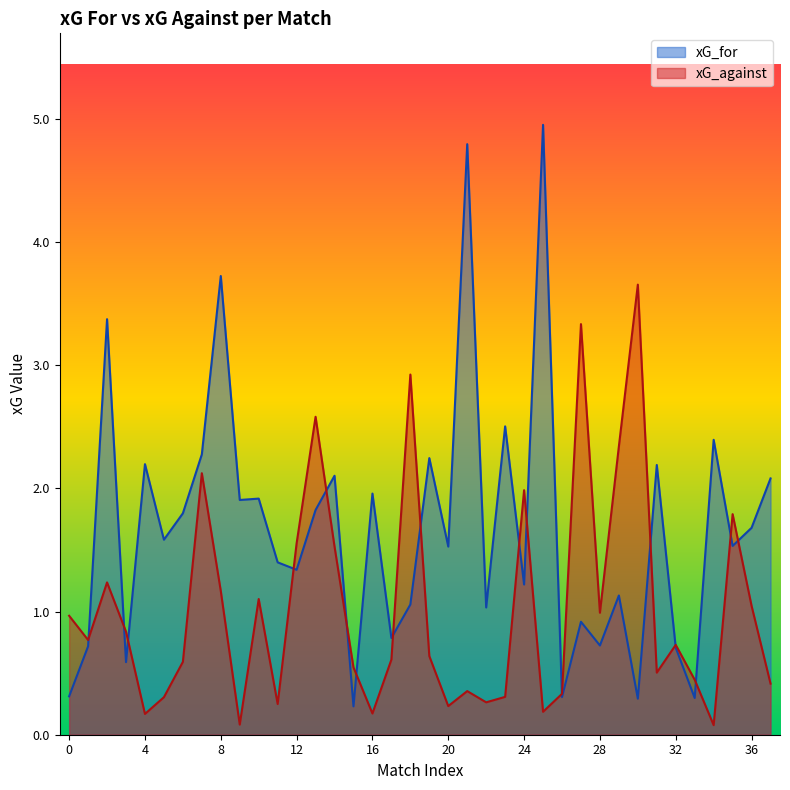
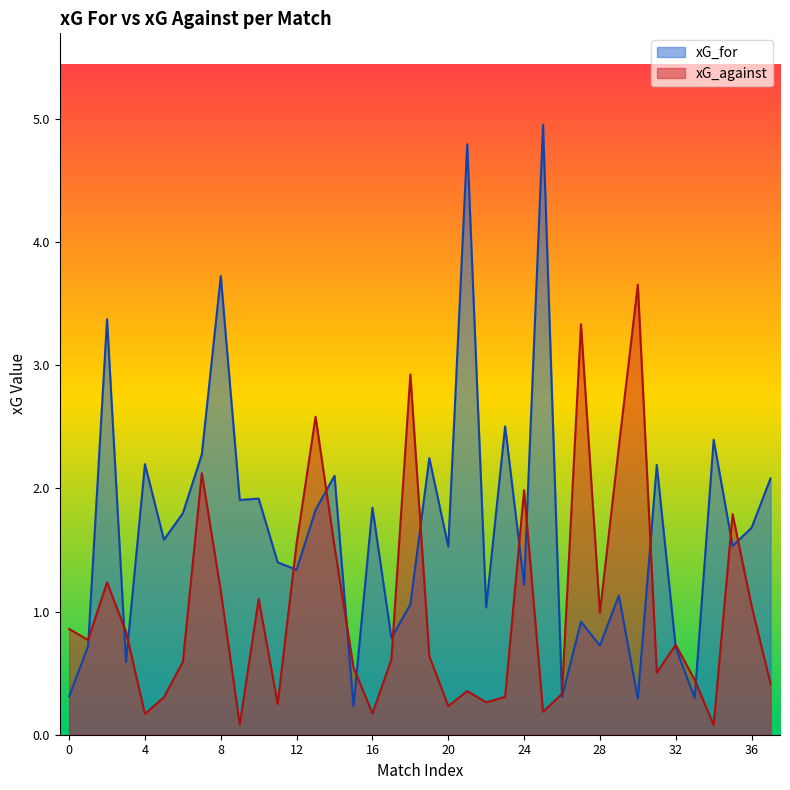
  {
    "xG_for": {
      "0": 0.31,
      "4": 2.20,
      "8": 3.72,
      "12": 1.34,
-     "16": 1.96,
+     "16": 1.84,
      "20": 1.53,
      "24": 1.22,
      "28": 0.72,
      "32": 0.71,
      "36": 1.68
    },
    "xG_against": {
-     "0": 0.97,
+     "0": 0.86,
      "4": 0.17,
      "8": 1.17,
      "12": 1.55,
      "16": 0.17,
      "20": 0.23,
      "24": 1.99,
      "28": 0.99,
      "32": 0.73,
      "36": 1.05
    }
  }
